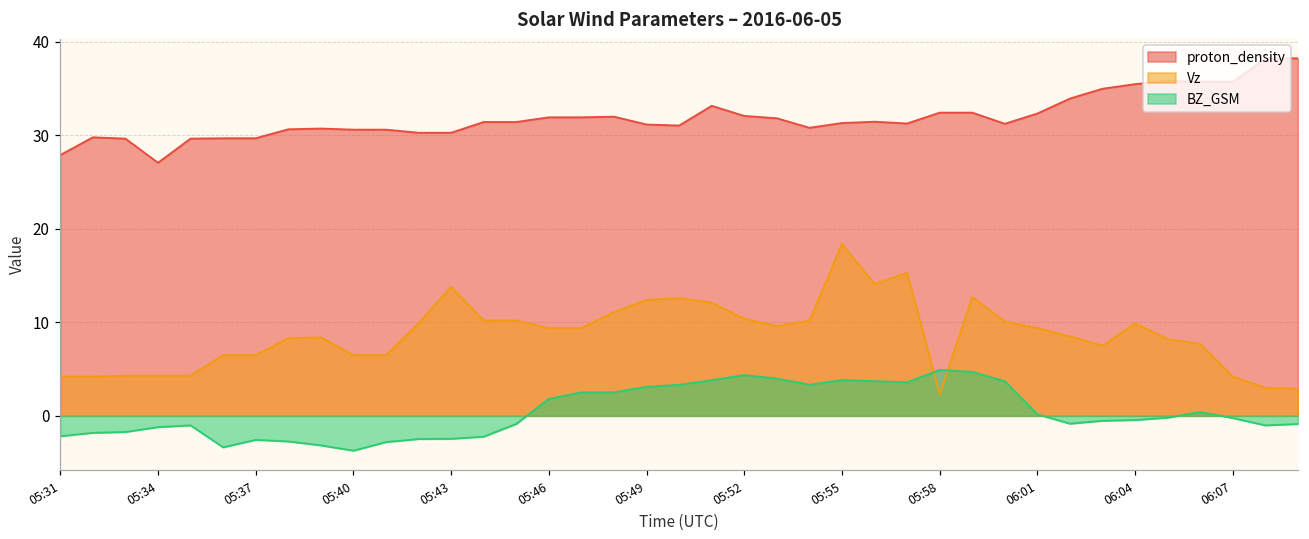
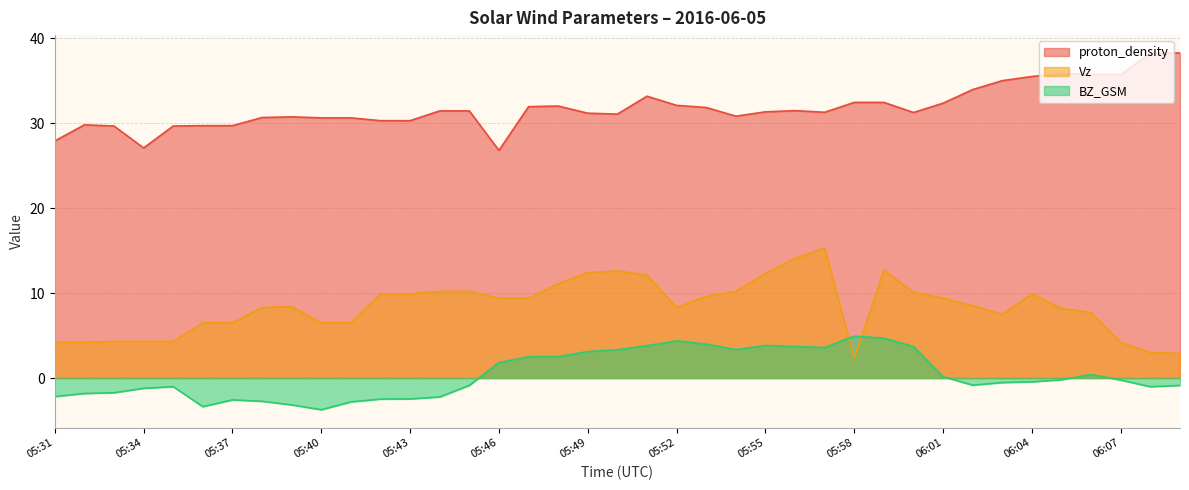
  {
    "proton_density": {
      "05:31": 28,
      "05:34": 27,
      "05:37": 30,
      "05:40": 31,
      "05:43": 30,
-     "05:46": 32,
+     "05:46": 27,
      "05:49": 31,
      "05:52": 32,
      "05:55": 31,
      "05:58": 32,
      "06:01": 32,
      "06:04": 35
    },
    "Vz": {
      "05:31": 4,
      "05:34": 4,
      "05:37": 7,
      "05:40": 7,
-     "05:43": 14,
+     "05:43": 10,
      "05:46": 9,
      "05:49": 12,
-     "05:52": 10,
-     "05:55": 18,
+     "05:52": 8,
+     "05:55": 12,
      "05:58": 2,
      "06:01": 9,
      "06:04": 10,
      "06:07": 4
    }
  }
